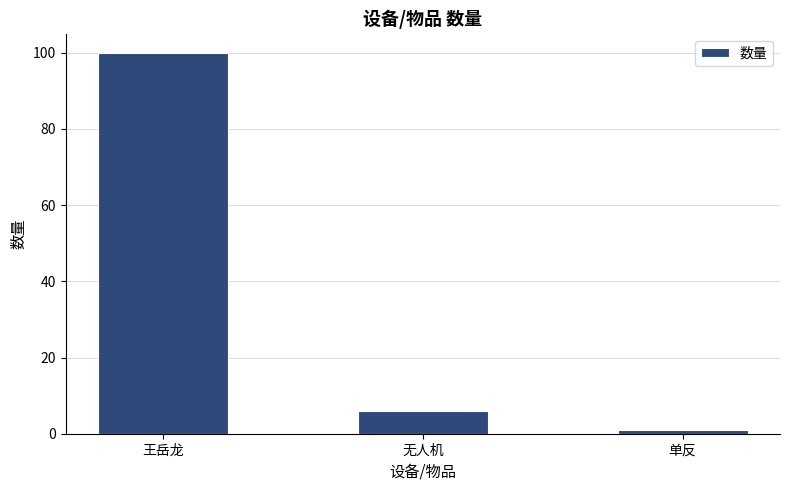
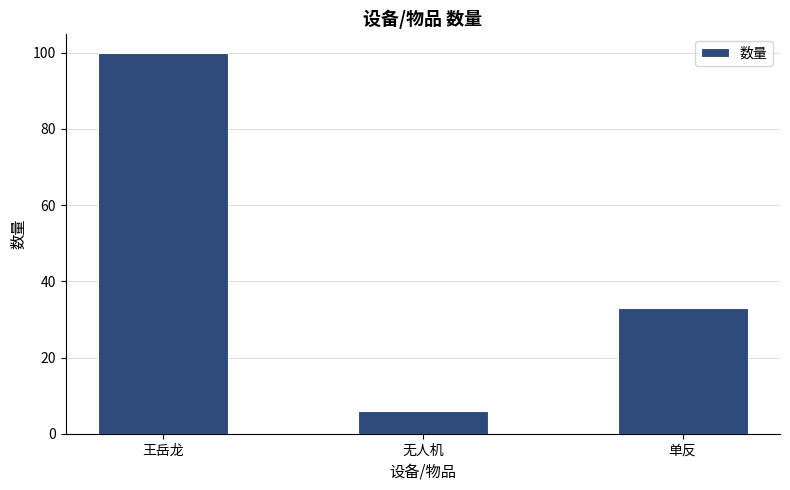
  {
    "王岳龙": 100,
    "无人机": 6,
-   "单反": 1
+   "单反": 33
  }
